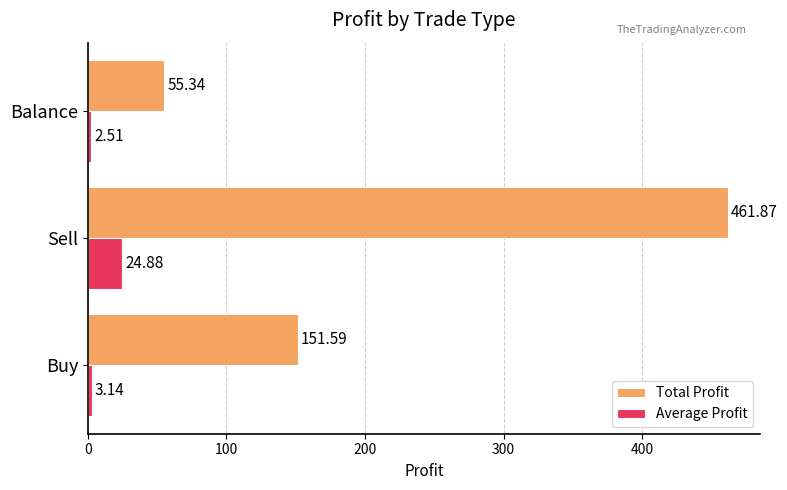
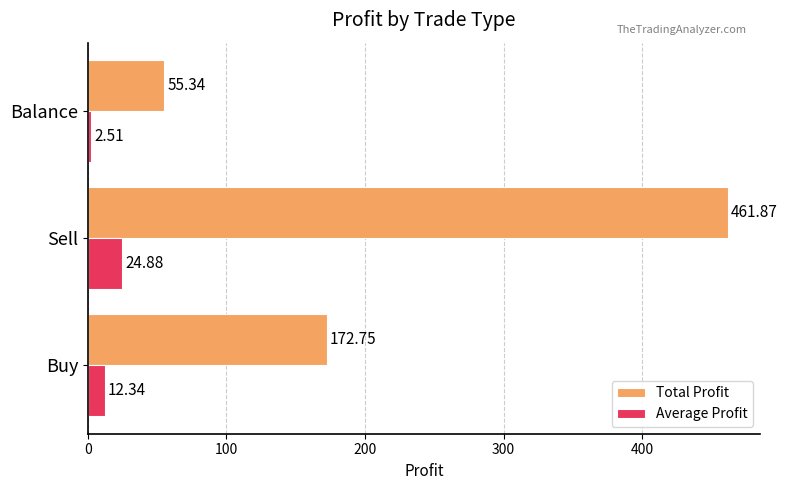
  {
    "Total Profit": {
      "Balance": 55.34,
      "Sell": 461.87,
-     "Buy": 151.59
+     "Buy": 172.75
    },
    "Average Profit": {
      "Balance": 2.51,
      "Sell": 24.88,
-     "Buy": 3.14
+     "Buy": 12.34
    }
  }
